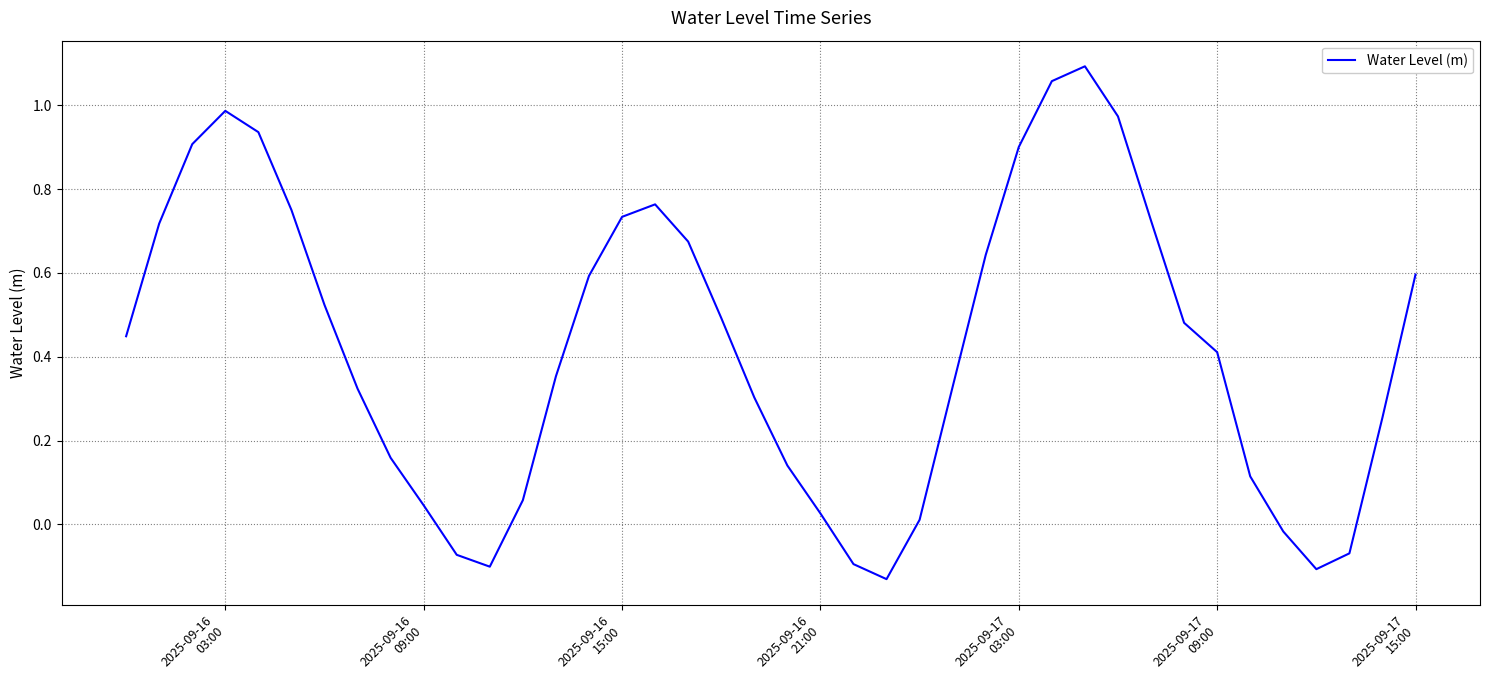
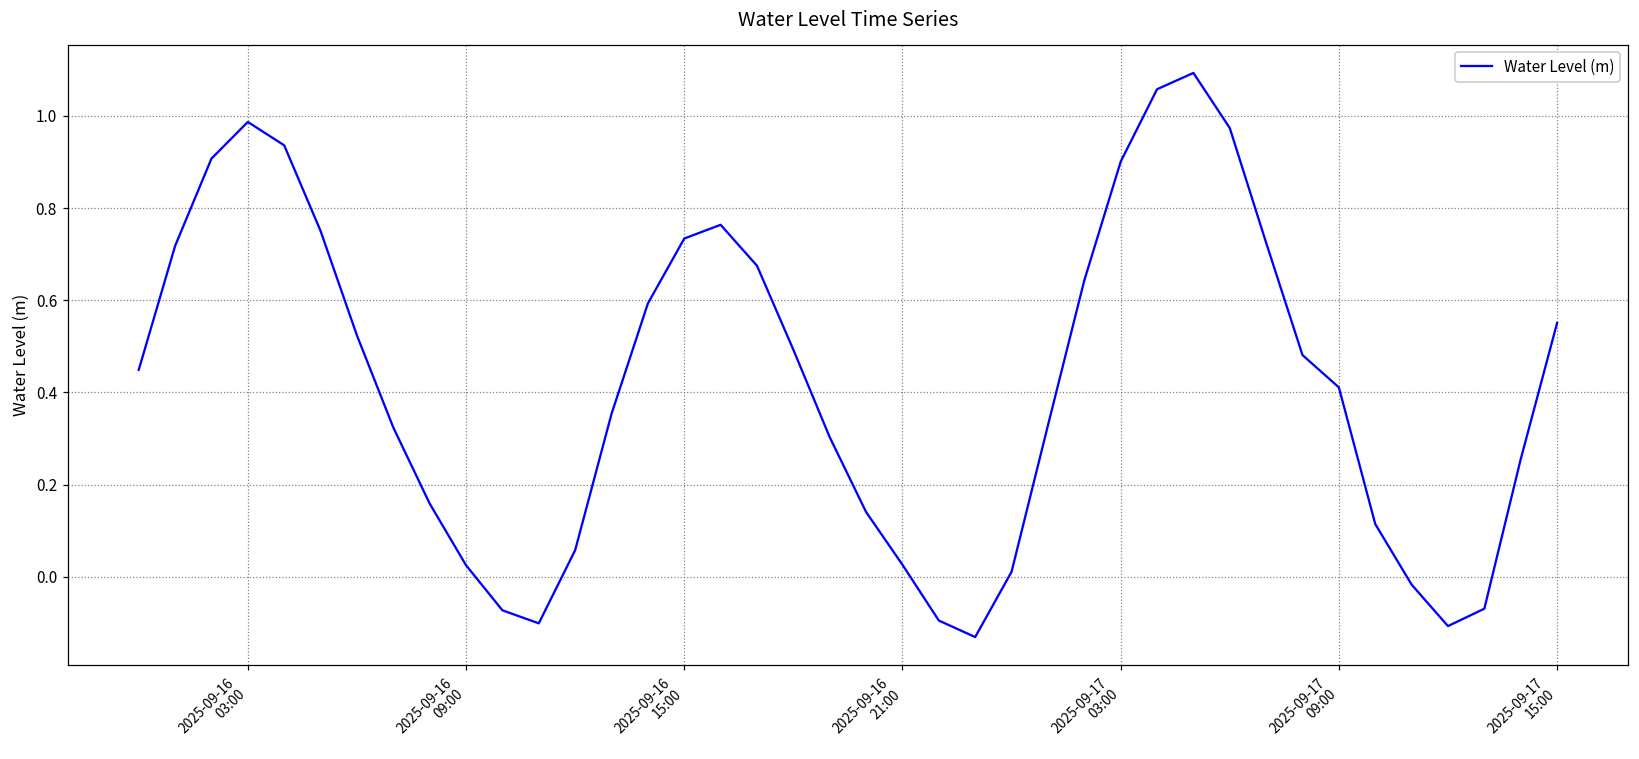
  {
    "2025-09-16 03:00": 0.99,
-   "2025-09-16 09:00": 0.05,
+   "2025-09-16 09:00": 0.02,
    "2025-09-16 15:00": 0.73,
    "2025-09-16 21:00": 0.03,
    "2025-09-17 03:00": 0.90,
    "2025-09-17 09:00": 0.41,
-   "2025-09-17 15:00": 0.60
+   "2025-09-17 15:00": 0.55
  }
